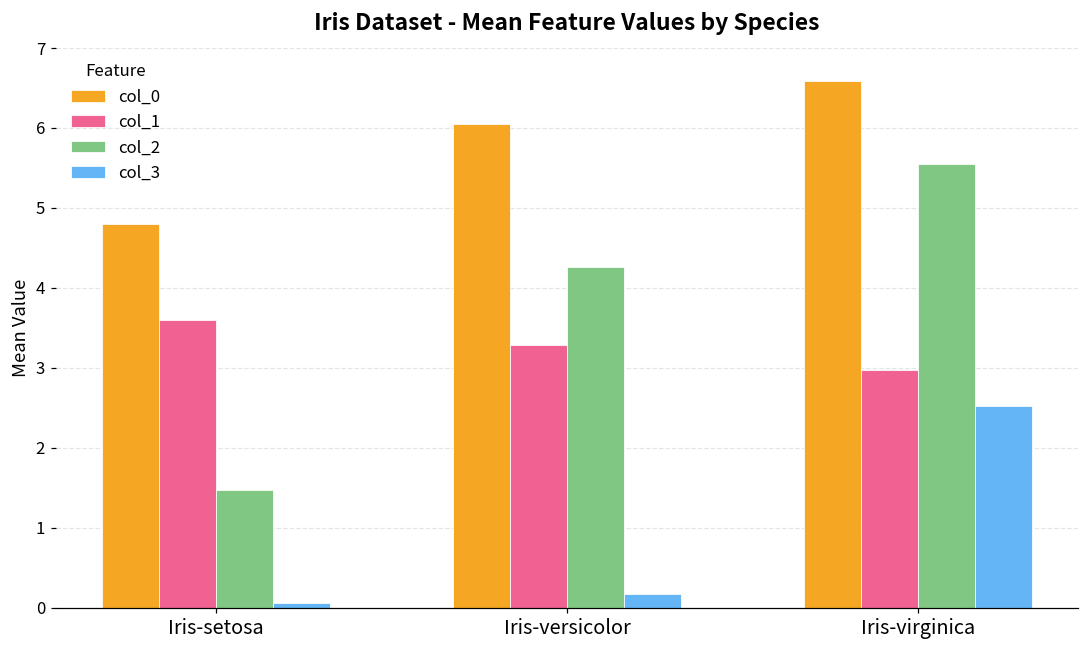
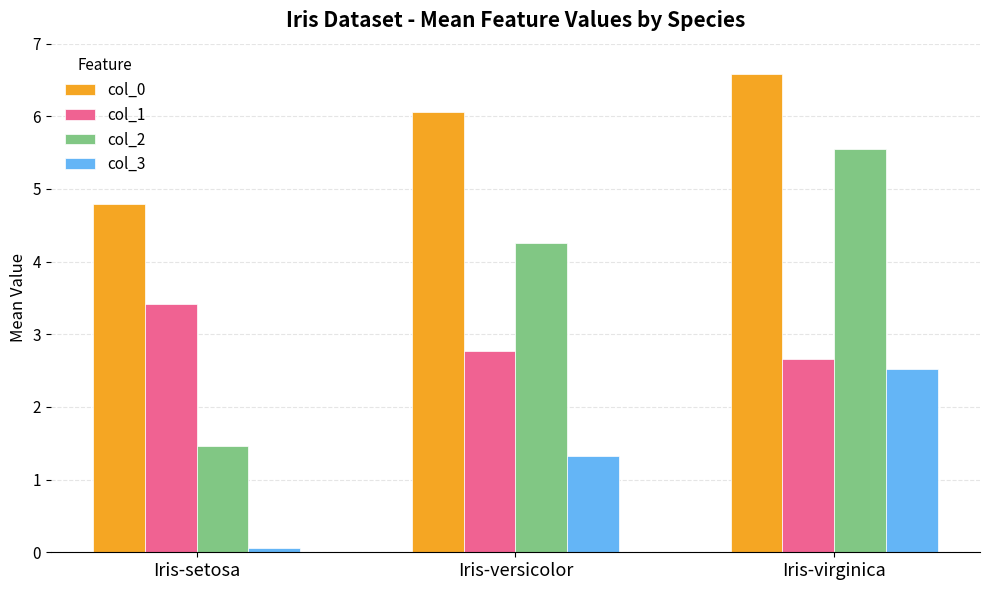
  {
    "col_0": {
      "Iris-setosa": 4.8,
      "Iris-versicolor": 6.1,
      "Iris-virginica": 6.6
    },
    "col_1": {
-     "Iris-setosa": 3.6,
-     "Iris-versicolor": 3.3,
-     "Iris-virginica": 3.0
+     "Iris-setosa": 3.4,
+     "Iris-versicolor": 2.8,
+     "Iris-virginica": 2.7
    },
    "col_2": {
      "Iris-setosa": 1.5,
      "Iris-versicolor": 4.3,
      "Iris-virginica": 5.6
    },
    "col_3": {
      "Iris-setosa": 0.1,
-     "Iris-versicolor": 0.2,
+     "Iris-versicolor": 1.3,
      "Iris-virginica": 2.5
    }
  }
